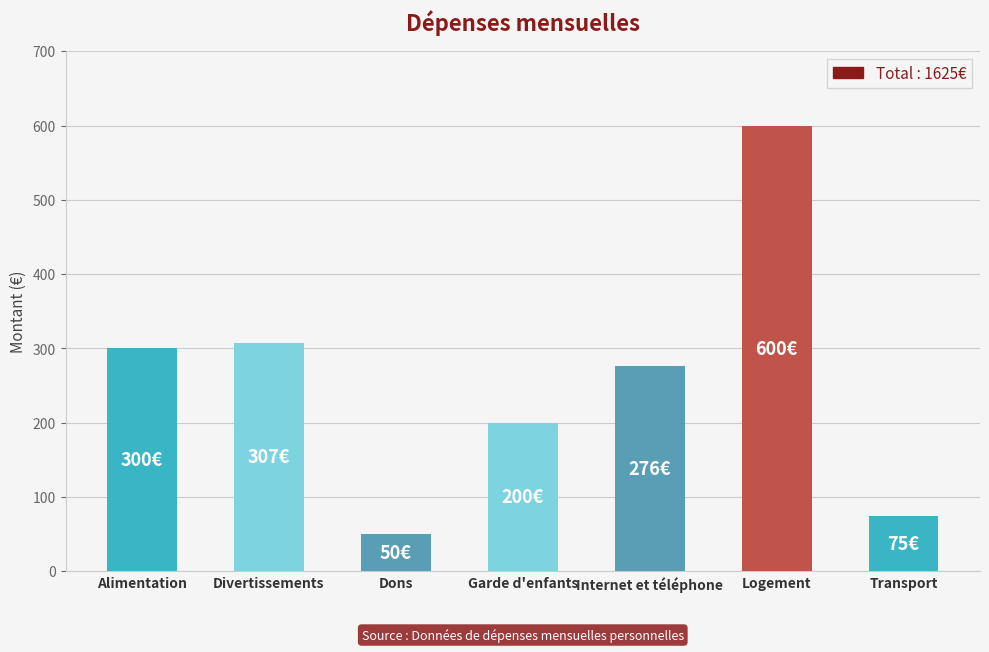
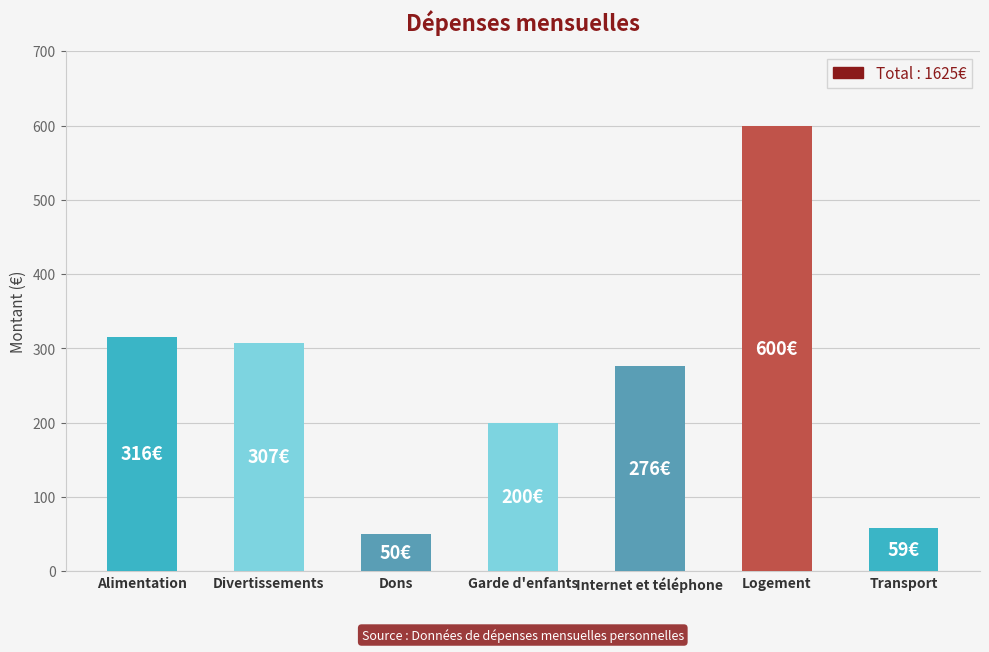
  {
-   "Alimentation": "300€",
+   "Alimentation": "316€",
    "Divertissements": "307€",
    "Dons": "50€",
    "Garde d'enfants": "200€",
    "Internet et téléphone": "276€",
    "Logement": "600€",
-   "Transport": "75€"
+   "Transport": "59€"
  }
